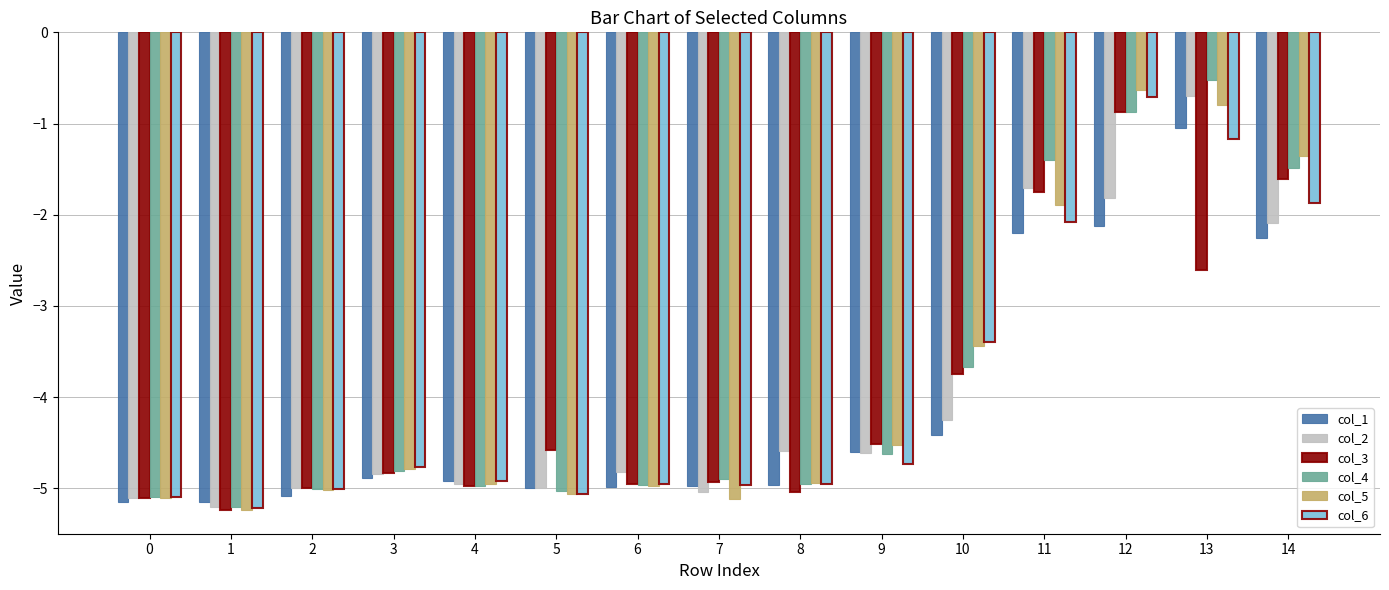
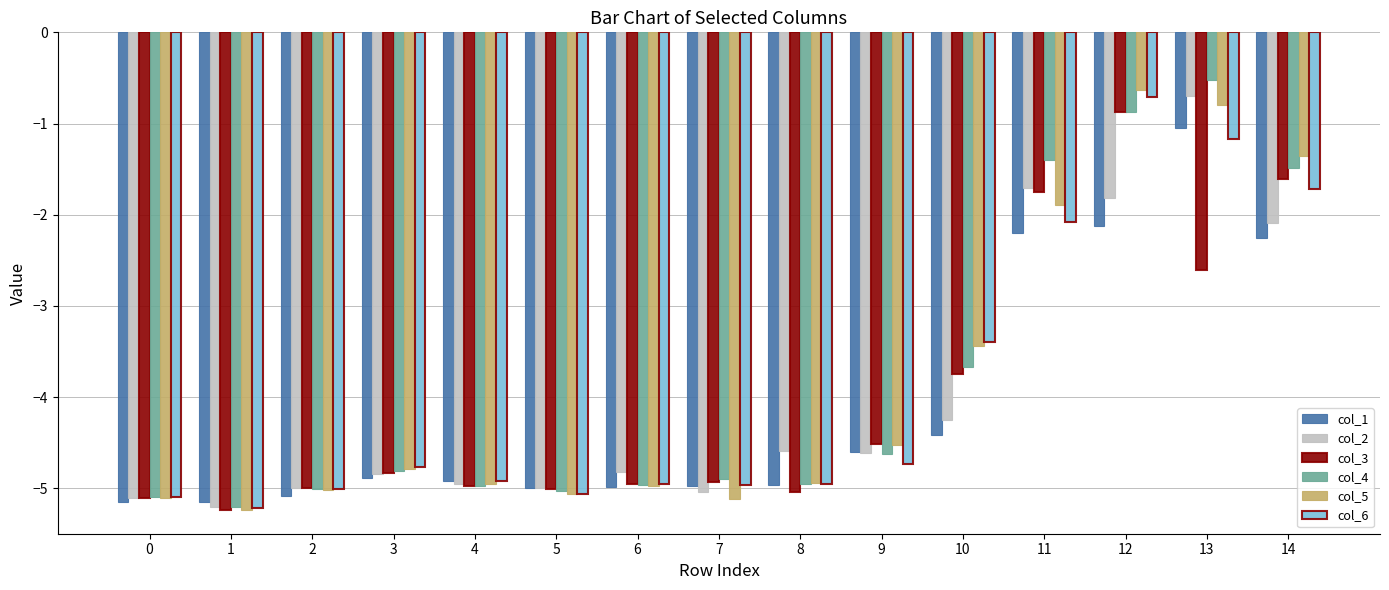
  {
    "col_1": {
      "0": -5.2,
      "1": -5.2,
      "2": -5.1,
      "3": -4.9,
      "4": -4.9,
      "5": -5.0,
      "6": -5.0,
      "7": -5.0,
      "8": -5.0,
      "9": -4.6,
      "10": -4.4,
      "11": -2.2,
      "12": -2.1,
      "13": -1.0,
      "14": -2.3
    },
    "col_2": {
      "0": -5.1,
      "1": -5.2,
      "2": -5.0,
      "3": -4.8,
      "4": -5.0,
      "5": -5.0,
      "6": -4.8,
      "7": -5.0,
      "8": -4.6,
      "9": -4.6,
      "10": -4.3,
      "11": -1.7,
      "12": -1.8,
      "13": -0.7,
      "14": -2.1
    },
    "col_3": {
      "0": -5.1,
      "1": -5.2,
      "2": -5.0,
      "3": -4.8,
      "4": -5.0,
-     "5": -4.6,
+     "5": -5.0,
      "6": -5.0,
      "7": -4.9,
      "8": -5.0,
      "9": -4.5,
      "10": -3.7,
      "11": -1.8,
      "12": -0.9,
      "13": -2.6,
      "14": -1.6
    },
    "col_4": {
      "0": -5.1,
      "1": -5.2,
      "2": -5.0,
      "3": -4.8,
      "4": -5.0,
      "5": -5.0,
      "6": -5.0,
      "7": -4.9,
      "8": -4.9,
      "9": -4.6,
      "10": -3.7,
      "11": -1.4,
      "12": -0.9,
      "13": -0.5,
      "14": -1.5
    },
    "col_5": {
      "0": -5.1,
      "1": -5.2,
      "2": -5.0,
      "3": -4.8,
      "4": -5.0,
      "5": -5.1,
      "6": -5.0,
      "7": -5.1,
      "8": -4.9,
      "9": -4.5,
      "10": -3.4,
      "11": -1.9,
      "12": -0.6,
      "13": -0.8,
      "14": -1.4
    },
    "col_6": {
      "0": -5.1,
      "1": -5.2,
      "2": -5.0,
      "3": -4.8,
      "4": -4.9,
      "5": -5.1,
      "6": -5.0,
      "7": -5.0,
      "8": -5.0,
      "9": -4.7,
      "10": -3.4,
      "11": -2.1,
      "12": -0.7,
      "13": -1.2,
-     "14": -1.9
+     "14": -1.7
    }
  }
